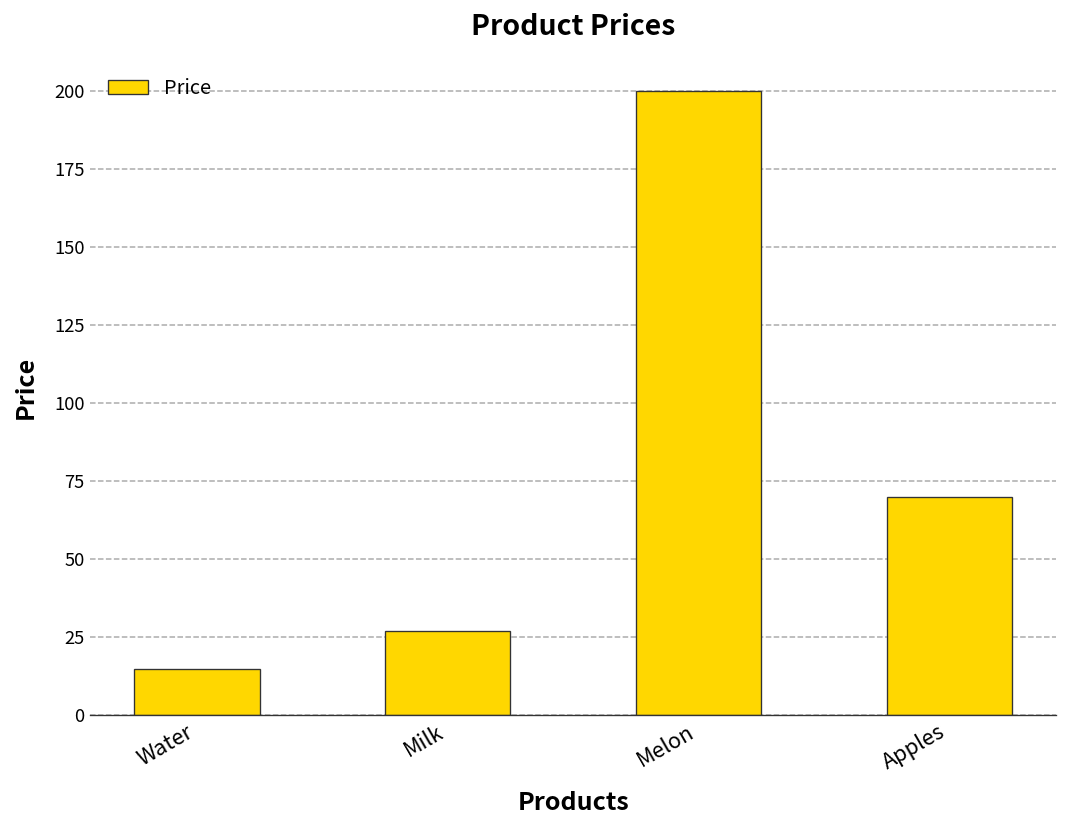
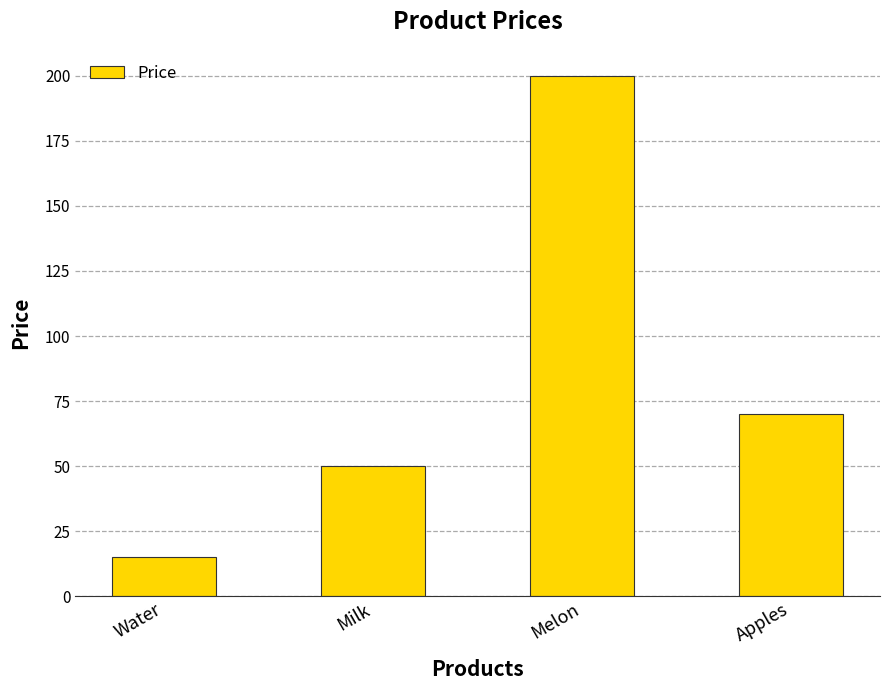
  {
    "Water": 15,
-   "Milk": 27,
+   "Milk": 50,
    "Melon": 200,
    "Apples": 70
  }
